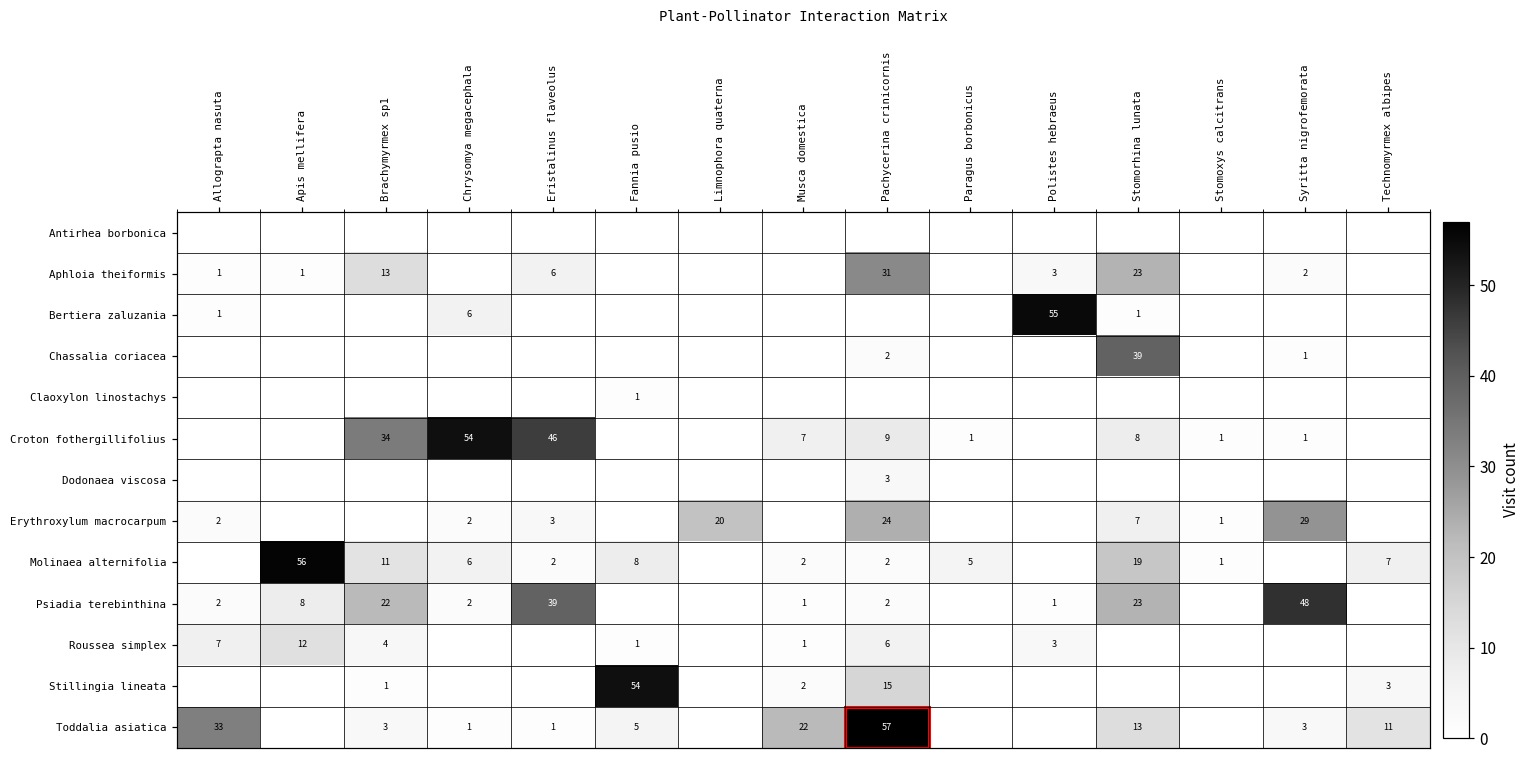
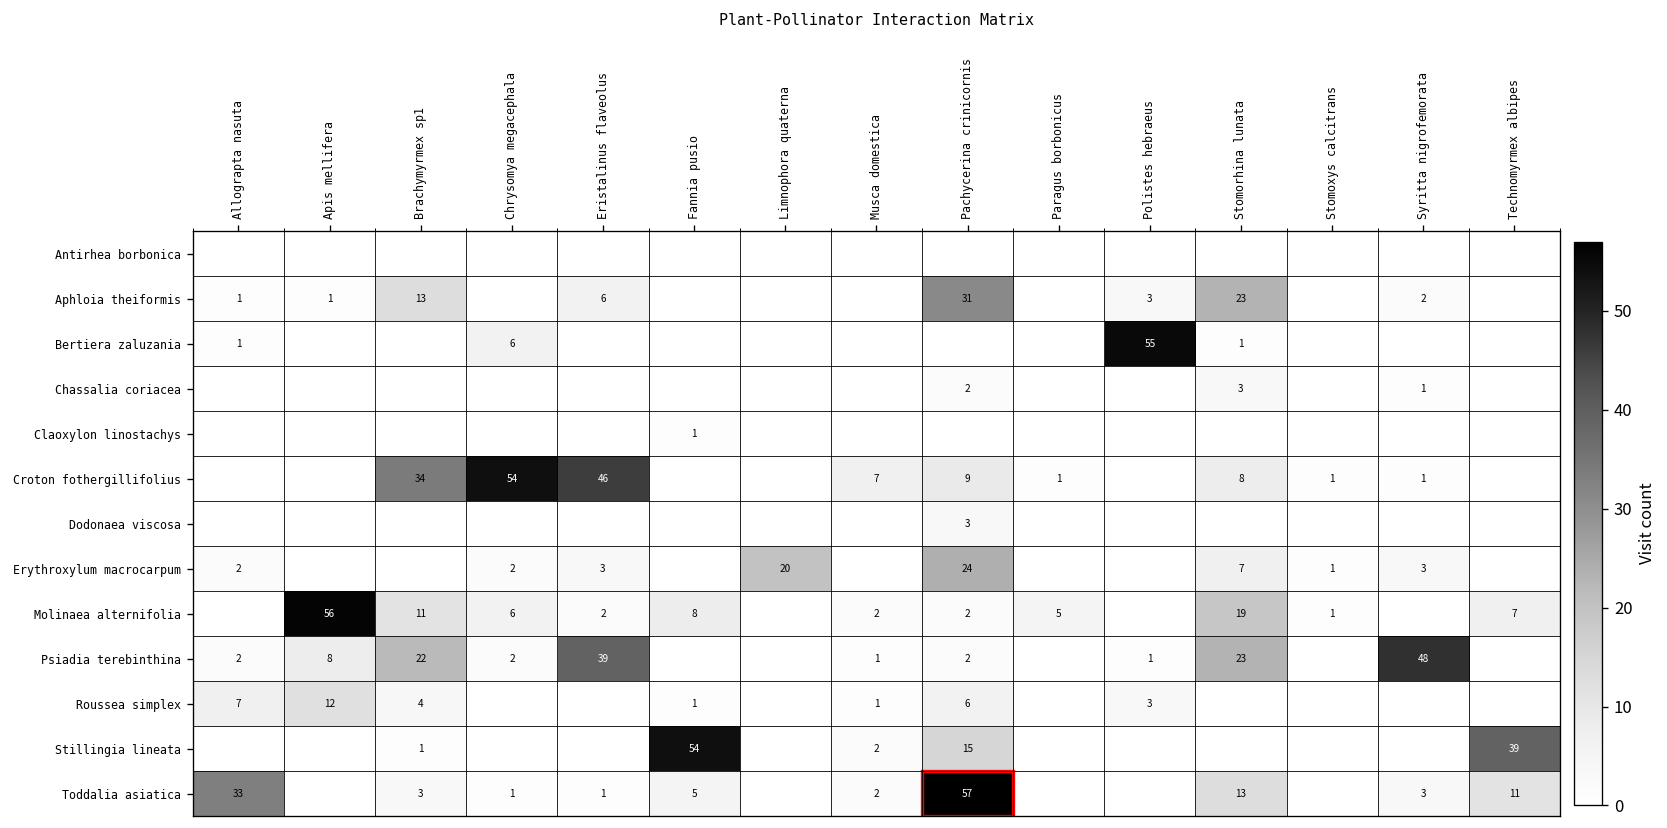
  {
    "Aphloia theiformis": {
      "Allograpta nasuta": 1,
      "Apis mellifera": 1,
      "Brachymyrmex sp1": 13,
      "Eristalinus flaveolus": 6,
      "Pachycerina crinicornis": 31,
      "Polistes hebraeus": 3,
      "Stomorhina lunata": 23,
      "Syritta nigrofemorata": 2
    },
    "Bertiera zaluzania": {
      "Allograpta nasuta": 1,
      "Chrysomya megacephala": 6,
      "Polistes hebraeus": 55,
      "Stomorhina lunata": 1
    },
    "Chassalia coriacea": {
      "Pachycerina crinicornis": 2,
-     "Stomorhina lunata": 39,
+     "Stomorhina lunata": 3,
      "Syritta nigrofemorata": 1
    },
    "Claoxylon linostachys": {
      "Fannia pusio": 1
    },
    "Croton fothergillifolius": {
      "Brachymyrmex sp1": 34,
      "Chrysomya megacephala": 54,
      "Eristalinus flaveolus": 46,
      "Musca domestica": 7,
      "Pachycerina crinicornis": 9,
      "Paragus borbonicus": 1,
      "Stomorhina lunata": 8,
      "Stomoxys calcitrans": 1,
      "Syritta nigrofemorata": 1
    },
    "Dodonaea viscosa": {
      "Pachycerina crinicornis": 3
    },
    "Erythroxylum macrocarpum": {
      "Allograpta nasuta": 2,
      "Chrysomya megacephala": 2,
      "Eristalinus flaveolus": 3,
      "Limnophora quaterna": 20,
      "Pachycerina crinicornis": 24,
      "Stomorhina lunata": 7,
      "Stomoxys calcitrans": 1,
-     "Syritta nigrofemorata": 29
+     "Syritta nigrofemorata": 3
    },
    "Molinaea alternifolia": {
      "Apis mellifera": 56,
      "Brachymyrmex sp1": 11,
      "Chrysomya megacephala": 6,
      "Eristalinus flaveolus": 2,
      "Fannia pusio": 8,
      "Musca domestica": 2,
      "Pachycerina crinicornis": 2,
      "Paragus borbonicus": 5,
      "Stomorhina lunata": 19,
      "Stomoxys calcitrans": 1,
      "Technomyrmex albipes": 7
    },
    "Psiadia terebinthina": {
      "Allograpta nasuta": 2,
      "Apis mellifera": 8,
      "Brachymyrmex sp1": 22,
      "Chrysomya megacephala": 2,
      "Eristalinus flaveolus": 39,
      "Musca domestica": 1,
      "Pachycerina crinicornis": 2,
      "Polistes hebraeus": 1,
      "Stomorhina lunata": 23,
      "Syritta nigrofemorata": 48
    },
    "Roussea simplex": {
      "Allograpta nasuta": 7,
      "Apis mellifera": 12,
      "Brachymyrmex sp1": 4,
      "Fannia pusio": 1,
      "Musca domestica": 1,
      "Pachycerina crinicornis": 6,
      "Polistes hebraeus": 3
    },
    "Stillingia lineata": {
      "Brachymyrmex sp1": 1,
      "Fannia pusio": 54,
      "Musca domestica": 2,
      "Pachycerina crinicornis": 15,
-     "Technomyrmex albipes": 3
+     "Technomyrmex albipes": 39
    },
    "Toddalia asiatica": {
      "Allograpta nasuta": 33,
      "Brachymyrmex sp1": 3,
      "Chrysomya megacephala": 1,
      "Eristalinus flaveolus": 1,
      "Fannia pusio": 5,
-     "Musca domestica": 22,
+     "Musca domestica": 2,
      "Pachycerina crinicornis": 57,
      "Stomorhina lunata": 13,
      "Syritta nigrofemorata": 3,
      "Technomyrmex albipes": 11
    }
  }
